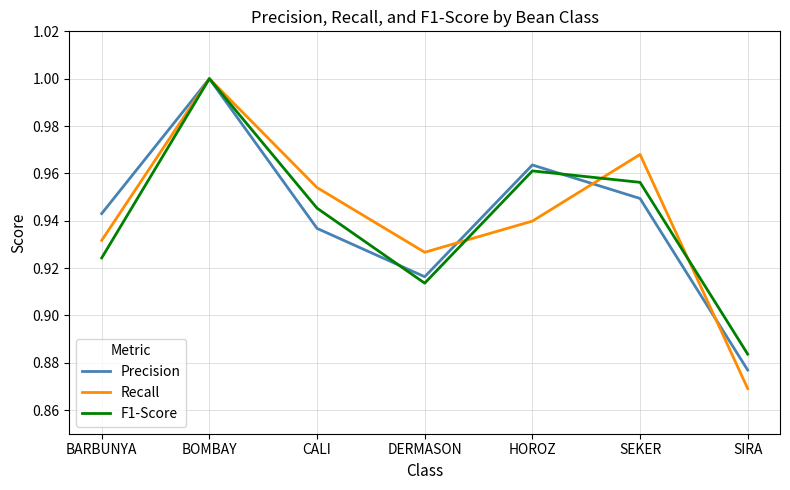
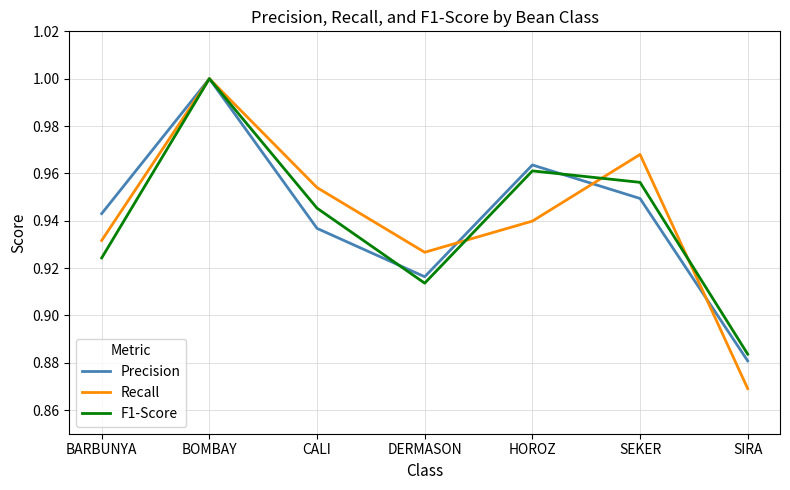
  {
    "Precision": {
      "BARBUNYA": 0.943,
      "CALI": 0.937,
      "DERMASON": 0.916,
      "HOROZ": 0.964,
      "SEKER": 0.949,
-     "SIRA": 0.877
+     "SIRA": 0.881
    },
    "Recall": {
      "BARBUNYA": 0.932,
      "CALI": 0.954,
      "DERMASON": 0.927,
      "HOROZ": 0.940,
      "SEKER": 0.968,
      "SIRA": 0.869
    },
    "F1-Score": {
      "BARBUNYA": 0.924,
      "CALI": 0.945,
      "DERMASON": 0.914,
      "HOROZ": 0.961,
      "SEKER": 0.956,
      "SIRA": 0.884
    }
  }
